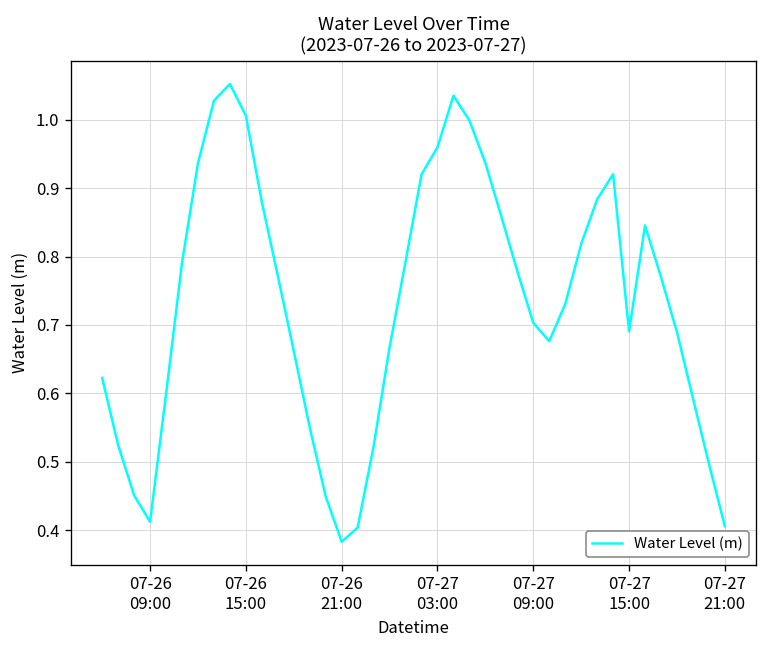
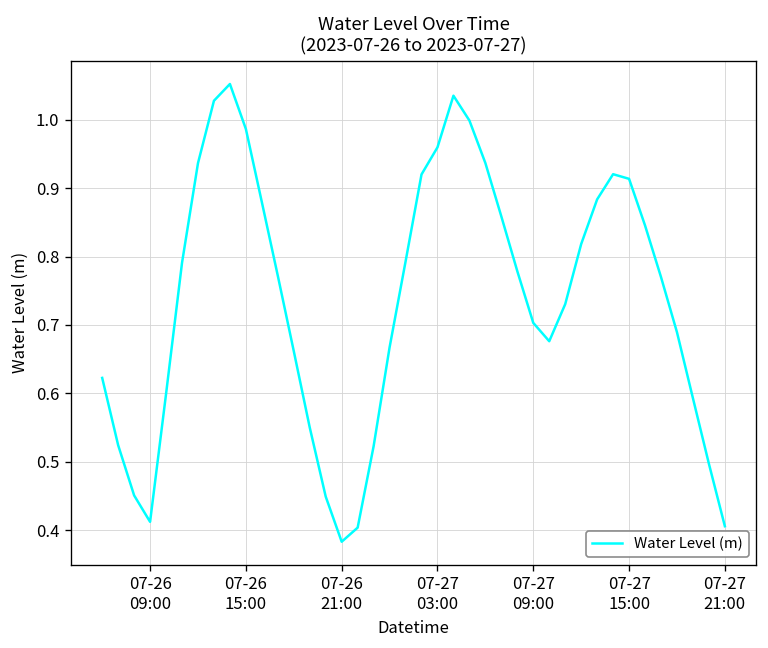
  {
    "07-26 09:00": 0.41,
-   "07-26 15:00": 1.01,
+   "07-26 15:00": 0.99,
    "07-26 21:00": 0.38,
    "07-27 03:00": 0.96,
    "07-27 09:00": 0.70,
-   "07-27 15:00": 0.69,
+   "07-27 15:00": 0.91,
    "07-27 21:00": 0.41
  }
